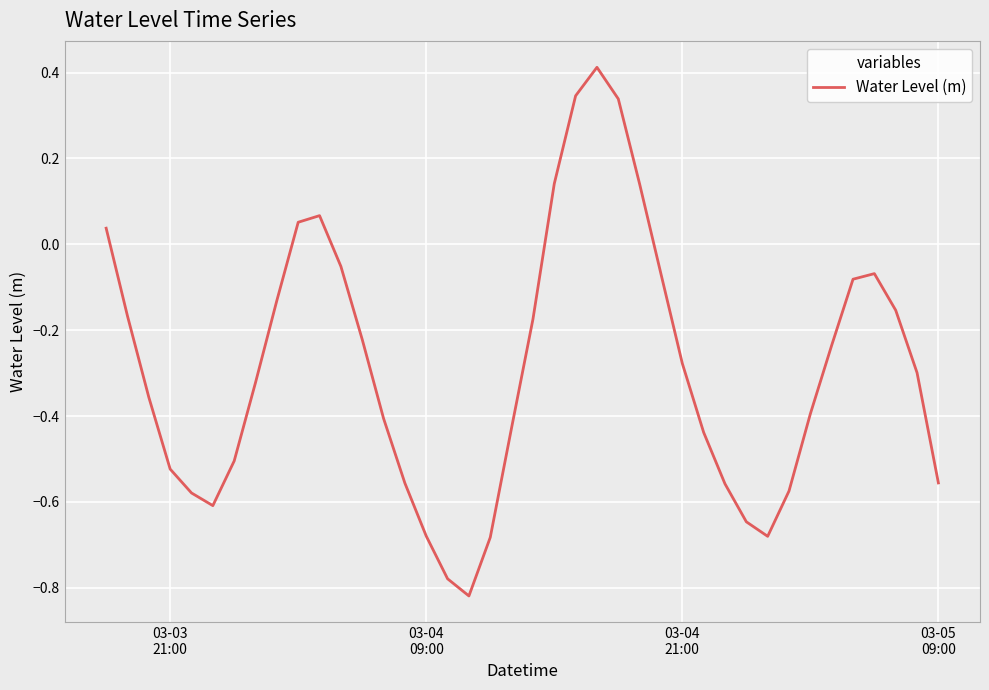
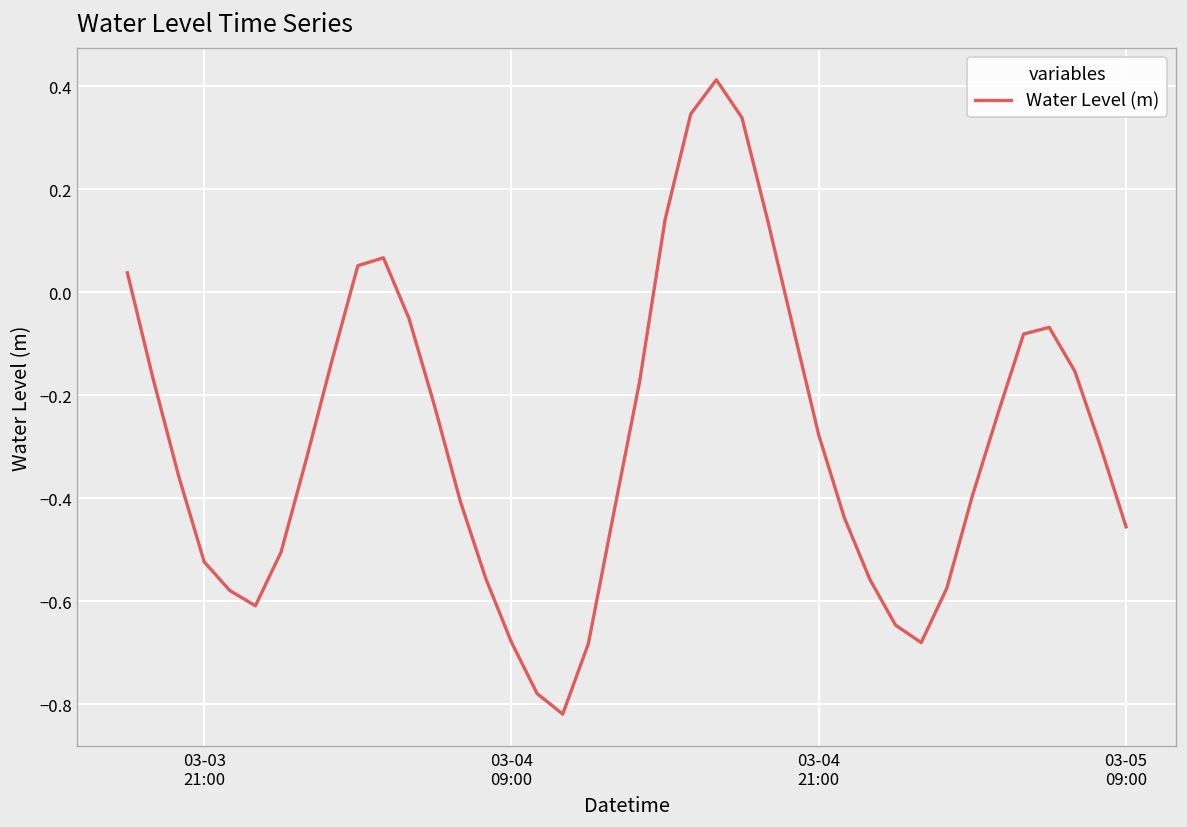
  {
    "03-03 21:00": -0.52,
    "03-04 09:00": -0.68,
    "03-04 21:00": -0.28,
-   "03-05 09:00": -0.56
+   "03-05 09:00": -0.46
  }
